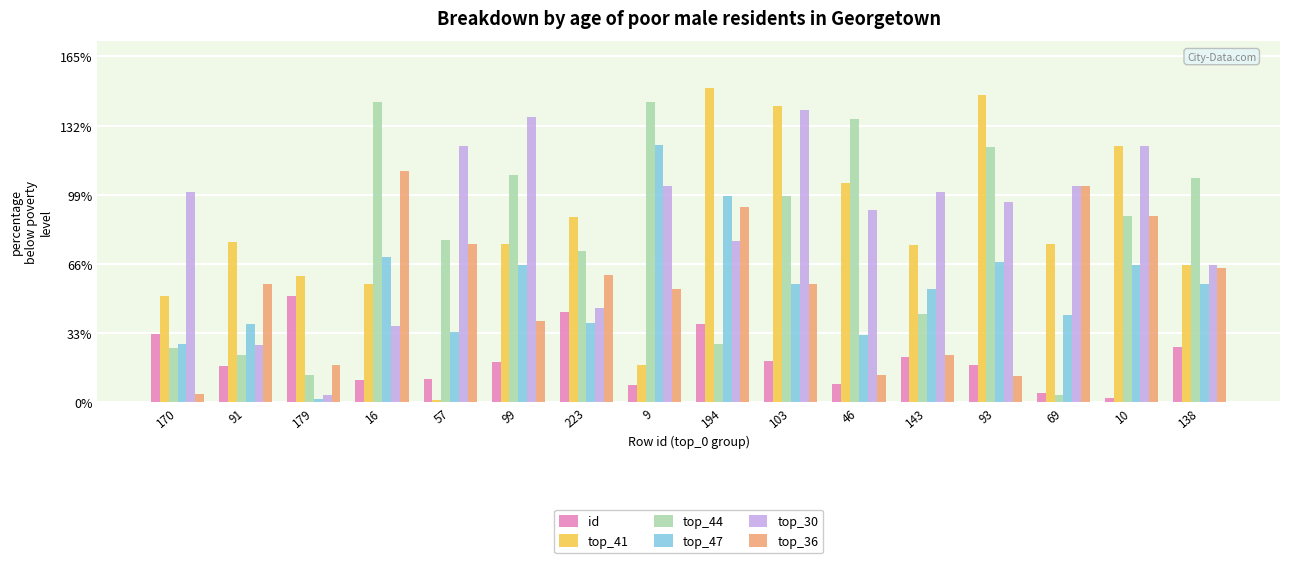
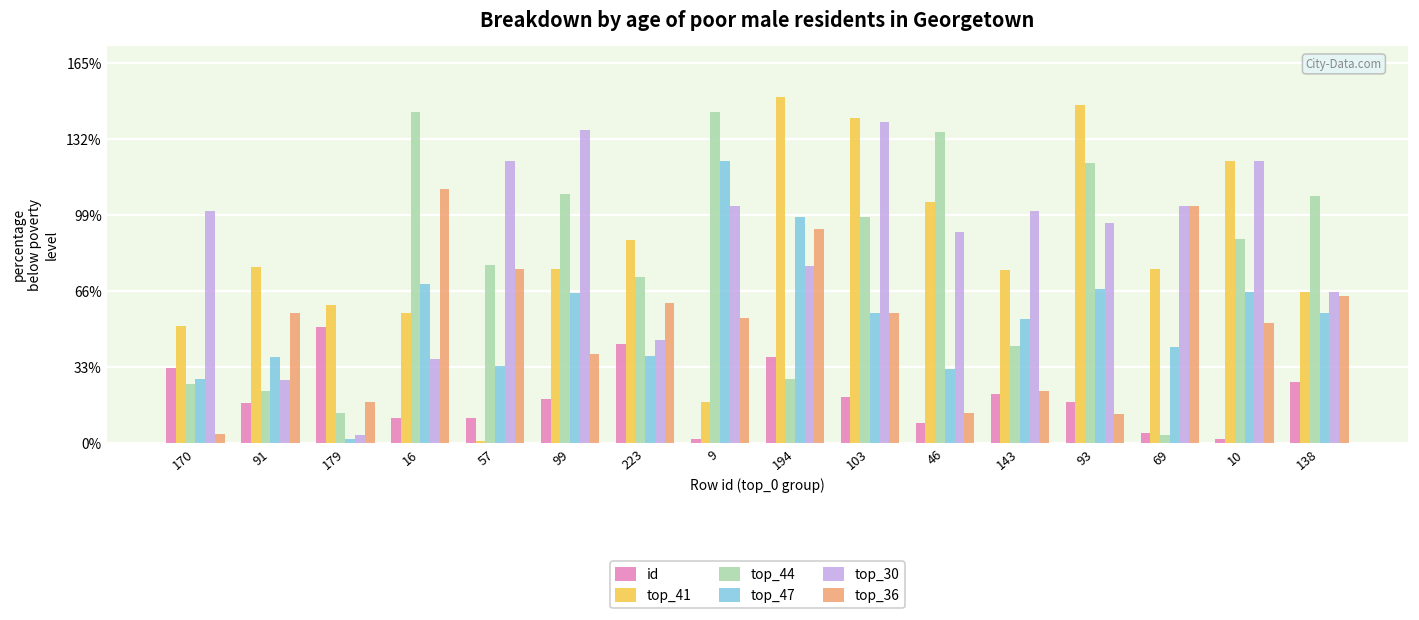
  {
    "id": {
      "170": "33%",
      "91": "17%",
      "179": "50%",
      "16": "11%",
      "57": "11%",
      "99": "19%",
      "223": "43%",
-     "9": "8%",
+     "9": "2%",
      "194": "37%",
      "103": "20%",
      "46": "9%",
      "143": "21%",
      "93": "18%",
      "69": "4%",
      "10": "2%",
      "138": "26%"
    },
    "top_41": {
      "170": "51%",
      "91": "77%",
      "179": "60%",
      "16": "57%",
      "99": "76%",
      "223": "88%",
      "9": "18%",
      "194": "150%",
      "103": "141%",
      "46": "105%",
      "143": "75%",
      "93": "147%",
      "69": "76%",
      "10": "122%",
      "138": "65%"
    },
    "top_44": {
      "170": "26%",
      "91": "23%",
      "179": "13%",
      "16": "143%",
      "57": "77%",
      "99": "108%",
      "223": "72%",
      "9": "143%",
      "194": "28%",
      "103": "98%",
      "46": "135%",
      "143": "42%",
      "93": "122%",
      "69": "3%",
      "10": "89%",
      "138": "107%"
    },
    "top_47": {
      "170": "28%",
      "91": "37%",
      "179": "2%",
      "16": "69%",
      "57": "33%",
      "99": "65%",
      "223": "38%",
      "9": "123%",
      "194": "98%",
      "103": "56%",
      "46": "32%",
      "143": "54%",
      "93": "67%",
      "69": "42%",
      "10": "66%",
      "138": "56%"
    },
    "top_30": {
      "170": "101%",
      "91": "27%",
      "179": "3%",
      "16": "36%",
      "57": "122%",
      "99": "136%",
      "223": "45%",
      "9": "103%",
      "194": "77%",
      "103": "139%",
      "46": "92%",
      "143": "101%",
      "93": "96%",
      "69": "103%",
      "10": "122%",
      "138": "65%"
    },
    "top_36": {
      "170": "4%",
      "91": "56%",
      "179": "18%",
      "16": "110%",
      "57": "76%",
      "99": "39%",
      "223": "61%",
      "9": "54%",
      "194": "93%",
      "103": "56%",
      "46": "13%",
      "143": "22%",
      "93": "12%",
      "69": "103%",
-     "10": "89%",
+     "10": "52%",
      "138": "64%"
    }
  }
